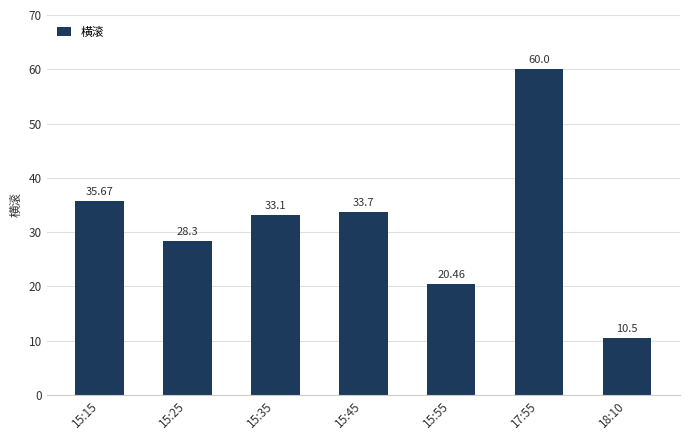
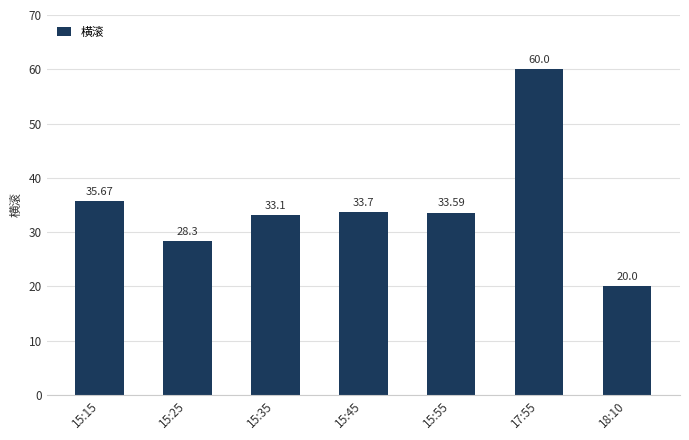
  {
    "15:15": 35.67,
    "15:25": 28.3,
    "15:35": 33.1,
    "15:45": 33.7,
-   "15:55": 20.46,
+   "15:55": 33.59,
    "17:55": 60.0,
-   "18:10": 10.5
+   "18:10": 20.0
  }
